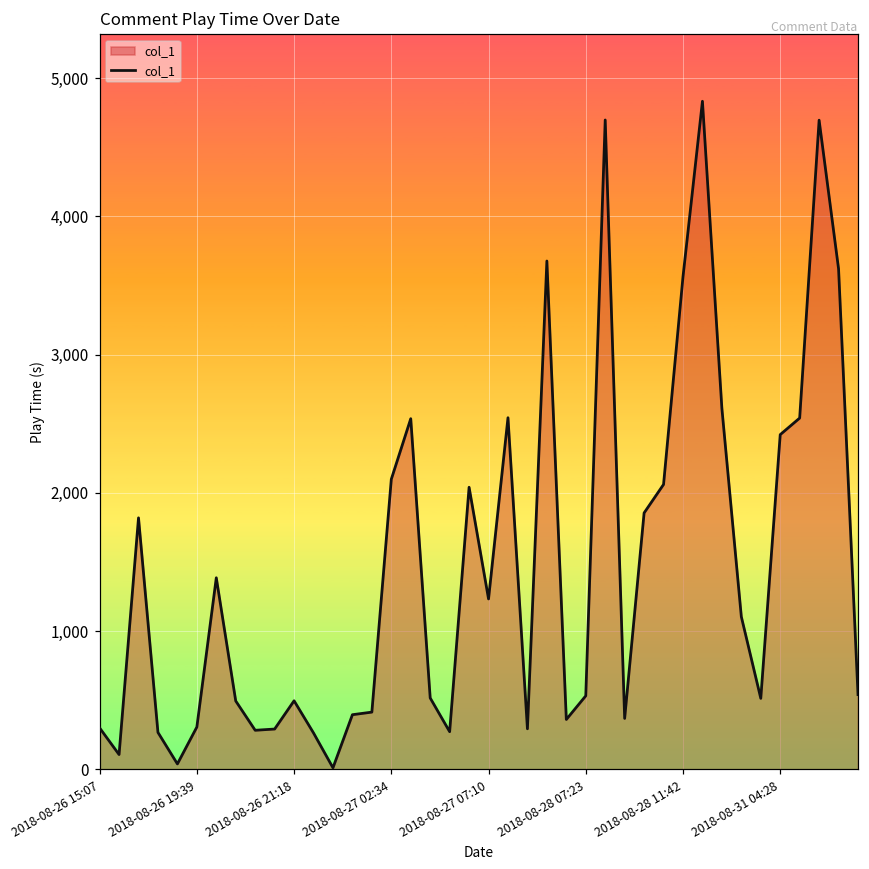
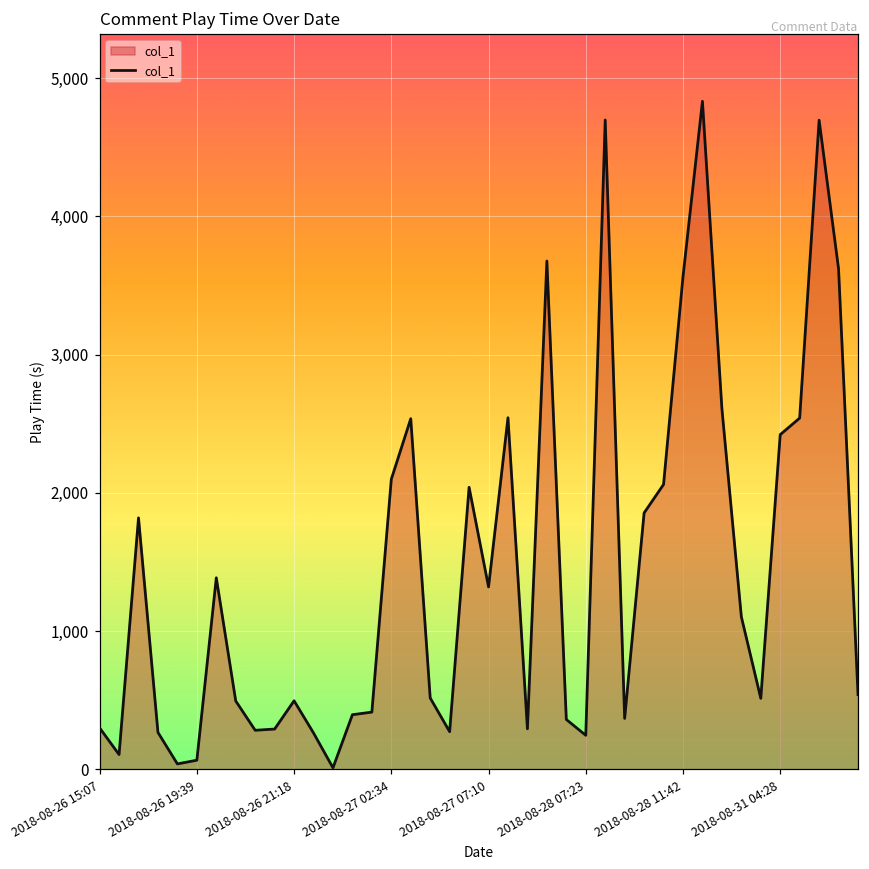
  {
    "2018-08-26 15:07": "300",
-   "2018-08-26 19:39": "310",
+   "2018-08-26 19:39": "70",
    "2018-08-26 21:18": "500",
    "2018-08-27 02:34": "2,100",
-   "2018-08-27 07:10": "1,230",
-   "2018-08-28 07:23": "530",
+   "2018-08-27 07:10": "1,320",
+   "2018-08-28 07:23": "250",
    "2018-08-28 11:42": "3,560",
    "2018-08-31 04:28": "2,420"
  }
